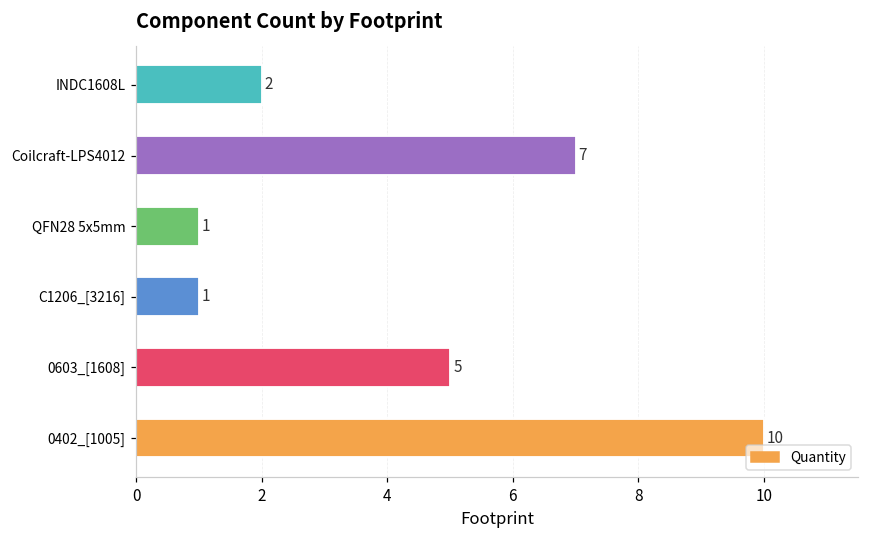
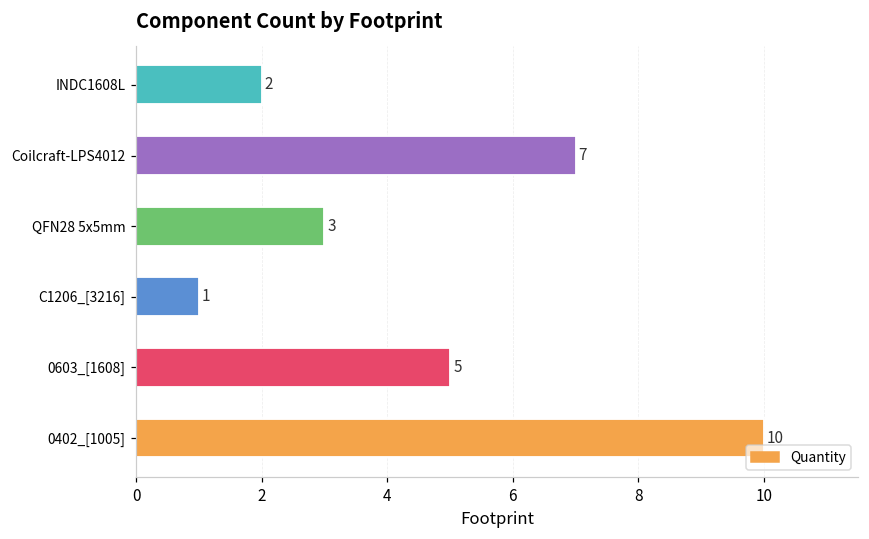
  {
    "INDC1608L": 2,
    "Coilcraft-LPS4012": 7,
-   "QFN28 5x5mm": 1,
+   "QFN28 5x5mm": 3,
    "C1206_[3216]": 1,
    "0603_[1608]": 5
  }
